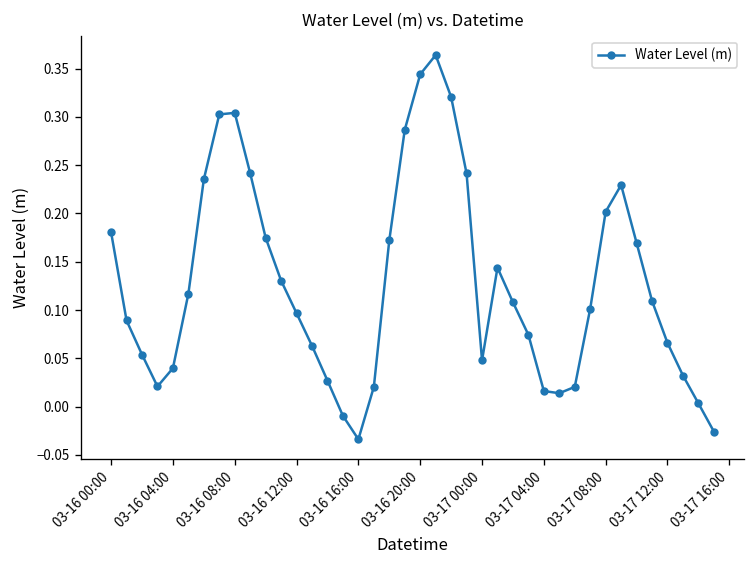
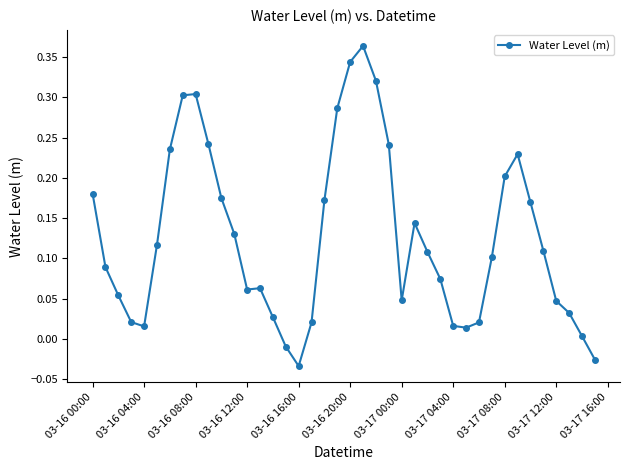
  {
    "03-16 00:00": 0.18,
-   "03-16 04:00": 0.04,
+   "03-16 04:00": 0.02,
    "03-16 08:00": 0.30,
-   "03-16 12:00": 0.10,
+   "03-16 12:00": 0.06,
    "03-16 16:00": -0.03,
    "03-16 20:00": 0.34,
    "03-17 00:00": 0.05,
    "03-17 04:00": 0.02,
    "03-17 08:00": 0.20,
-   "03-17 12:00": 0.07
+   "03-17 12:00": 0.05
  }
